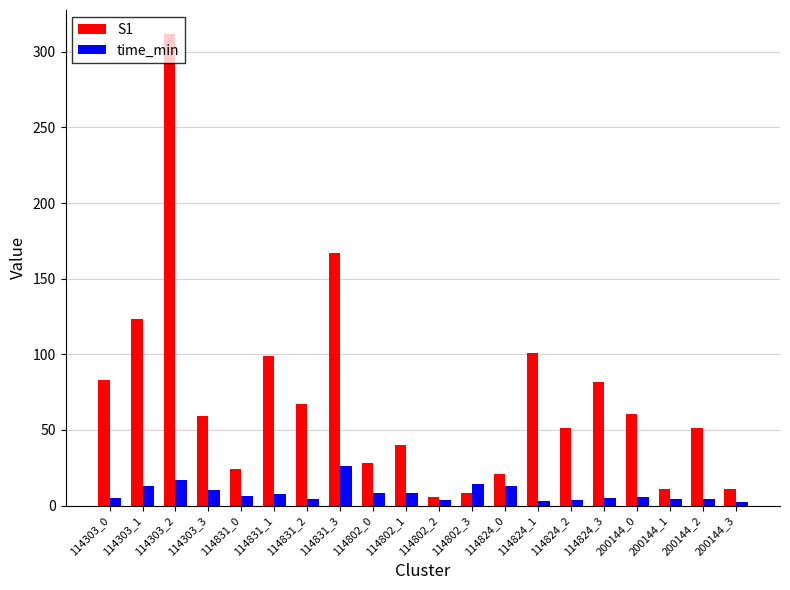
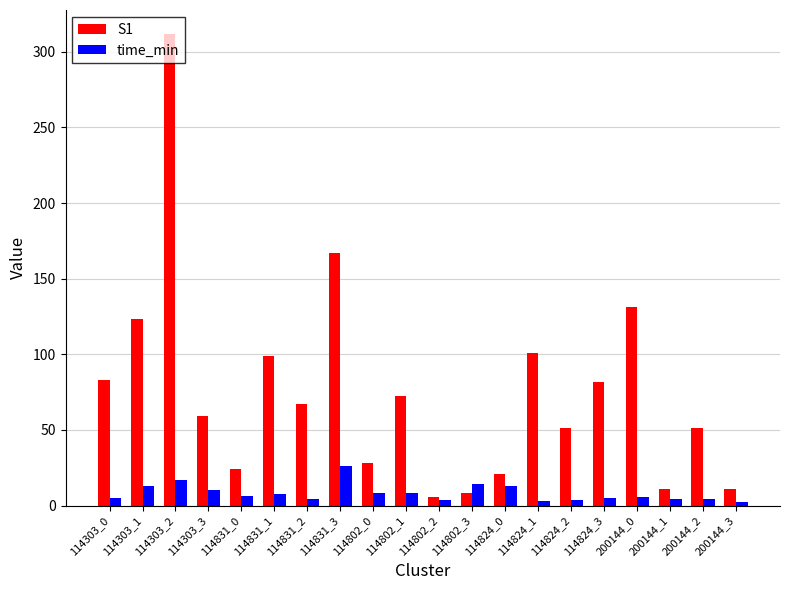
  {
    "S1": {
      "114303_0": 83,
      "114303_1": 123,
      "114303_3": 59,
      "114831_0": 24,
      "114831_1": 99,
      "114831_2": 67,
      "114831_3": 167,
      "114802_0": 28,
-     "114802_1": 40,
+     "114802_1": 72,
      "114802_2": 6,
      "114802_3": 8,
      "114824_0": 21,
      "114824_1": 101,
      "114824_2": 51,
      "114824_3": 82,
-     "200144_0": 61,
+     "200144_0": 131,
      "200144_1": 11,
      "200144_2": 51,
      "200144_3": 11
    },
    "time_min": {
      "114303_0": 5,
      "114303_1": 13,
      "114303_2": 17,
      "114303_3": 10,
      "114831_0": 6,
      "114831_1": 8,
      "114831_2": 4,
      "114831_3": 26,
      "114802_0": 8,
      "114802_1": 8,
      "114802_2": 4,
      "114802_3": 14,
      "114824_0": 13,
      "114824_1": 3,
      "114824_2": 4,
      "114824_3": 5,
      "200144_0": 6,
      "200144_1": 4,
      "200144_2": 4,
      "200144_3": 2
    }
  }
